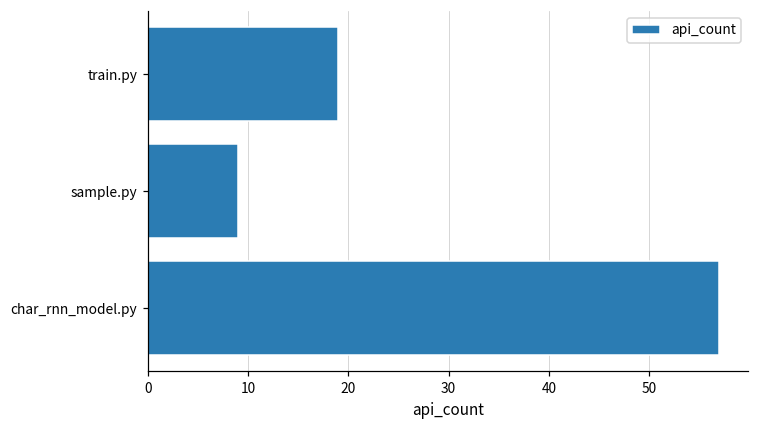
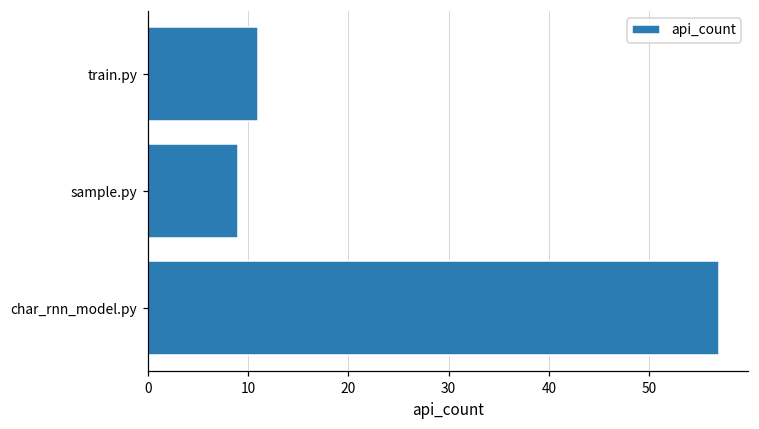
  {
-   "train.py": 19,
+   "train.py": 11,
    "sample.py": 9,
    "char_rnn_model.py": 57
  }
